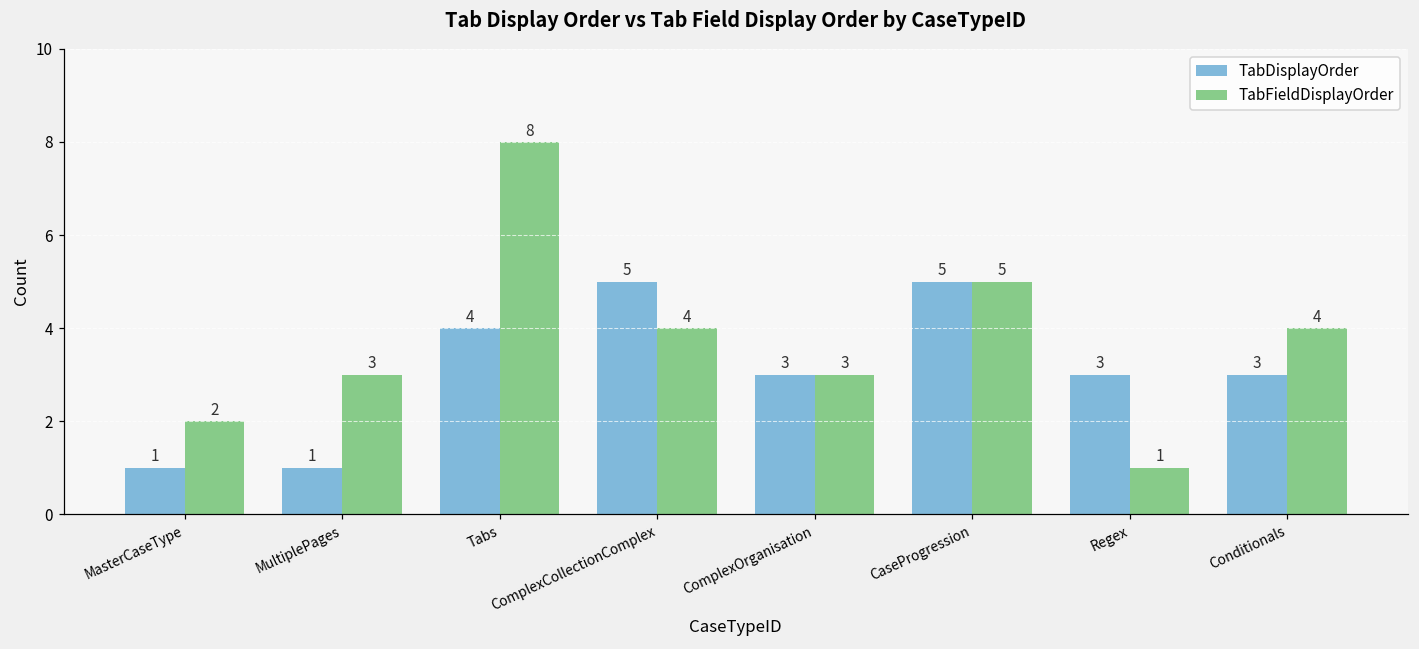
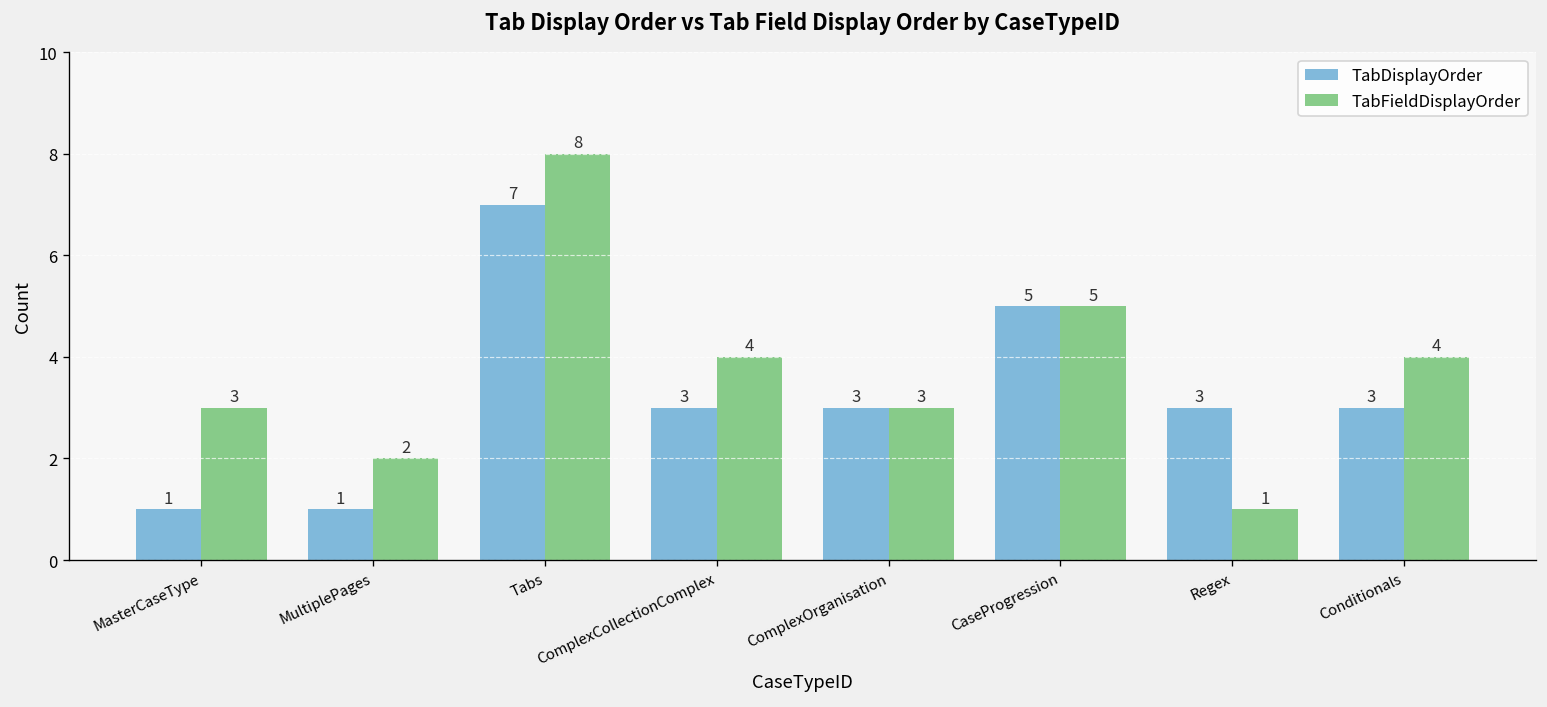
  {
    "TabDisplayOrder": {
      "MasterCaseType": 1,
      "MultiplePages": 1,
-     "Tabs": 4,
-     "ComplexCollectionComplex": 5,
+     "Tabs": 7,
+     "ComplexCollectionComplex": 3,
      "ComplexOrganisation": 3,
      "CaseProgression": 5,
      "Regex": 3,
      "Conditionals": 3
    },
    "TabFieldDisplayOrder": {
-     "MasterCaseType": 2,
-     "MultiplePages": 3,
+     "MasterCaseType": 3,
+     "MultiplePages": 2,
      "Tabs": 8,
      "ComplexCollectionComplex": 4,
      "ComplexOrganisation": 3,
      "CaseProgression": 5,
      "Regex": 1,
      "Conditionals": 4
    }
  }
